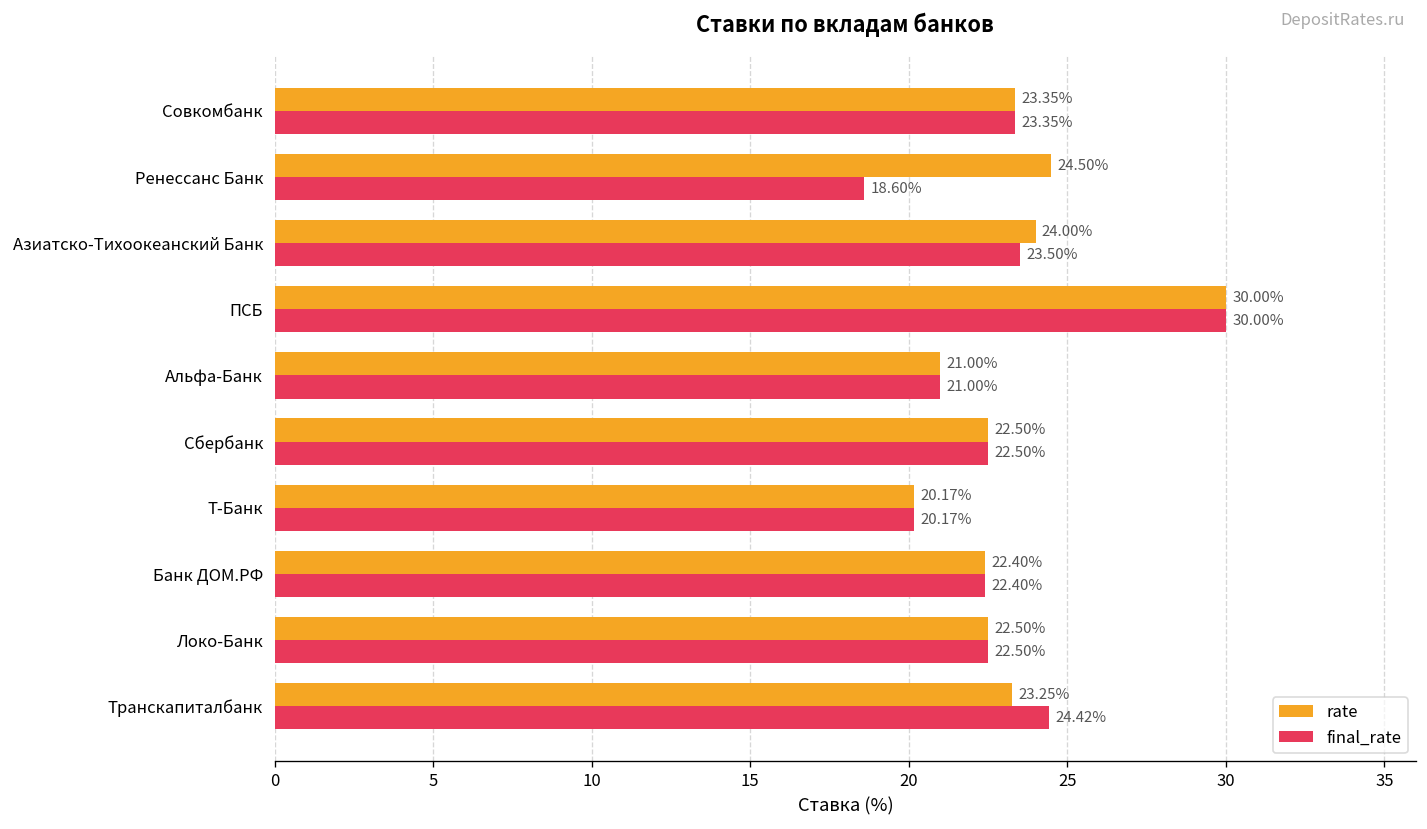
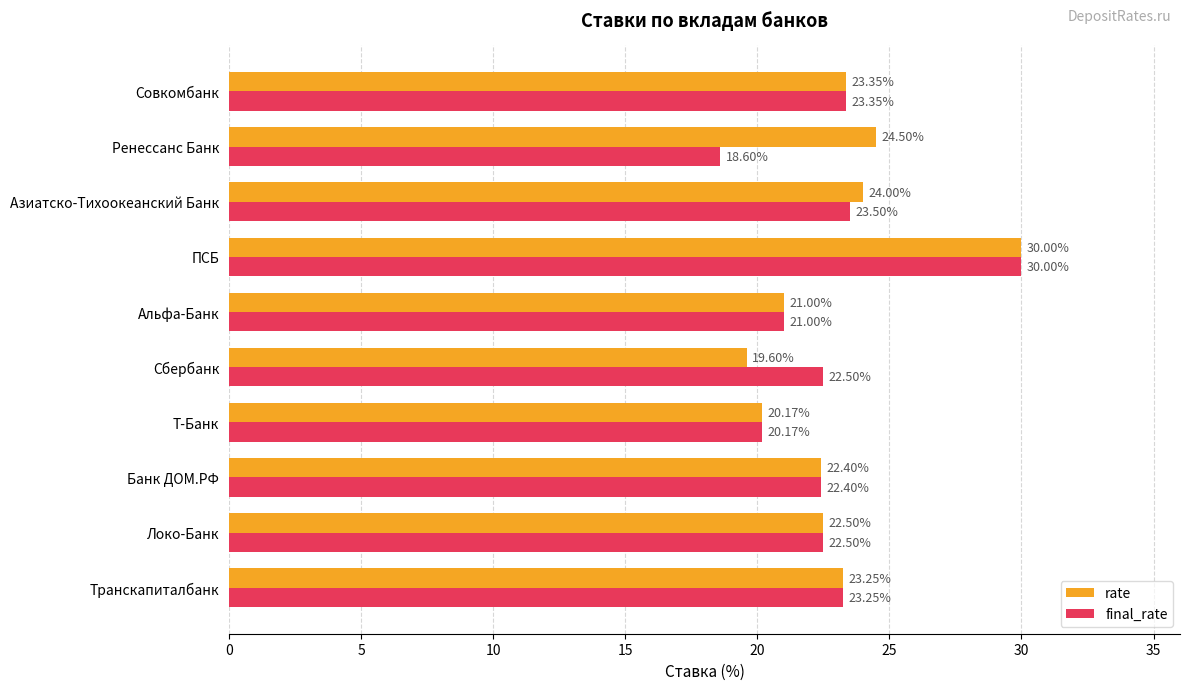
  {
    "rate": {
      "Совкомбанк": "23.35%",
      "Ренессанс Банк": "24.50%",
      "Азиатско-Тихоокеанский Банк": "24.00%",
      "ПСБ": "30.00%",
      "Альфа-Банк": "21.00%",
-     "Сбербанк": "22.50%",
+     "Сбербанк": "19.60%",
      "Т-Банк": "20.17%",
      "Банк ДОМ.РФ": "22.40%",
      "Локо-Банк": "22.50%",
      "Транскапиталбанк": "23.25%"
    },
    "final_rate": {
      "Совкомбанк": "23.35%",
      "Ренессанс Банк": "18.60%",
      "Азиатско-Тихоокеанский Банк": "23.50%",
      "ПСБ": "30.00%",
      "Альфа-Банк": "21.00%",
      "Сбербанк": "22.50%",
      "Т-Банк": "20.17%",
      "Банк ДОМ.РФ": "22.40%",
      "Локо-Банк": "22.50%",
-     "Транскапиталбанк": "24.42%"
+     "Транскапиталбанк": "23.25%"
    }
  }
